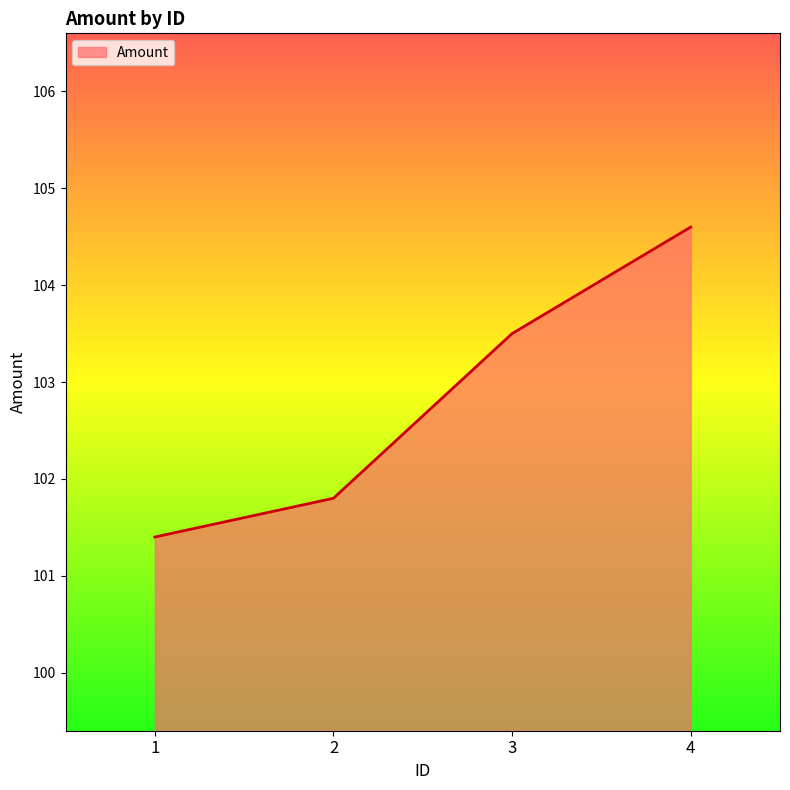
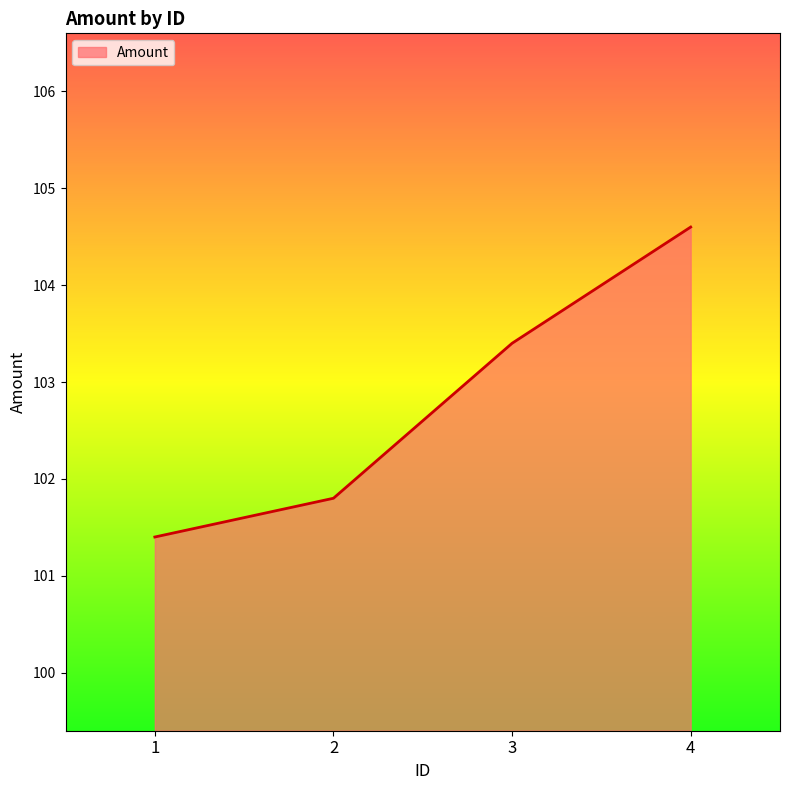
  {
    "1": 101.4,
    "2": 101.8,
-   "3": 103.5,
+   "3": 103.4,
    "4": 104.6
  }
